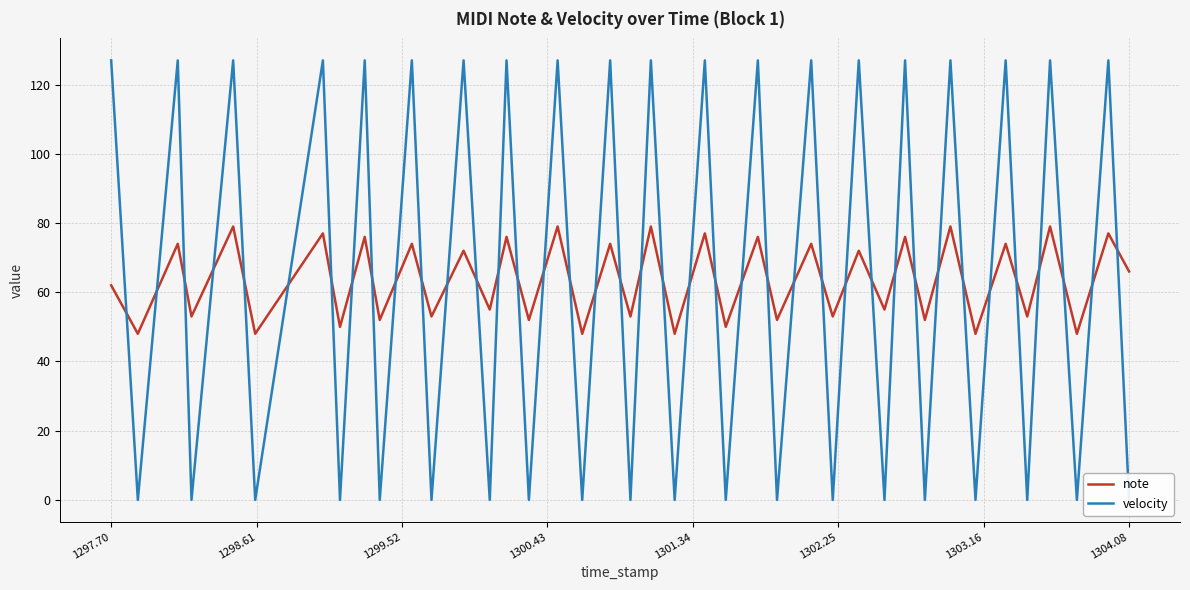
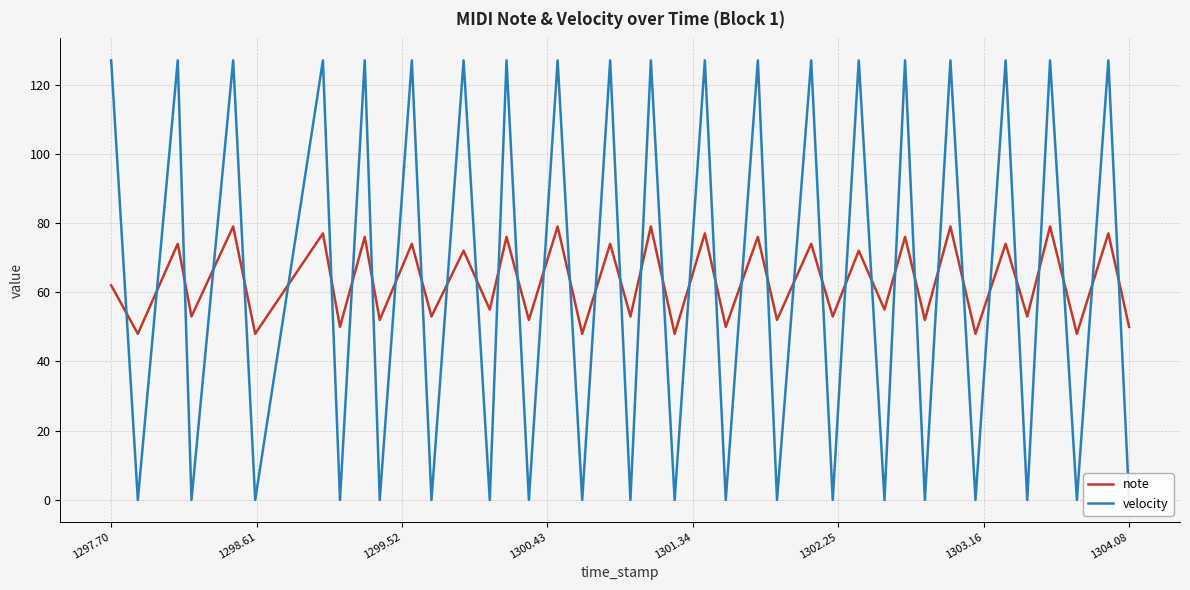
  {
    "note": {
      "1297.70": 62,
-     "1304.08": 66
+     "1304.08": 50
    },
    "velocity": {
      "1297.70": 127
    }
  }
